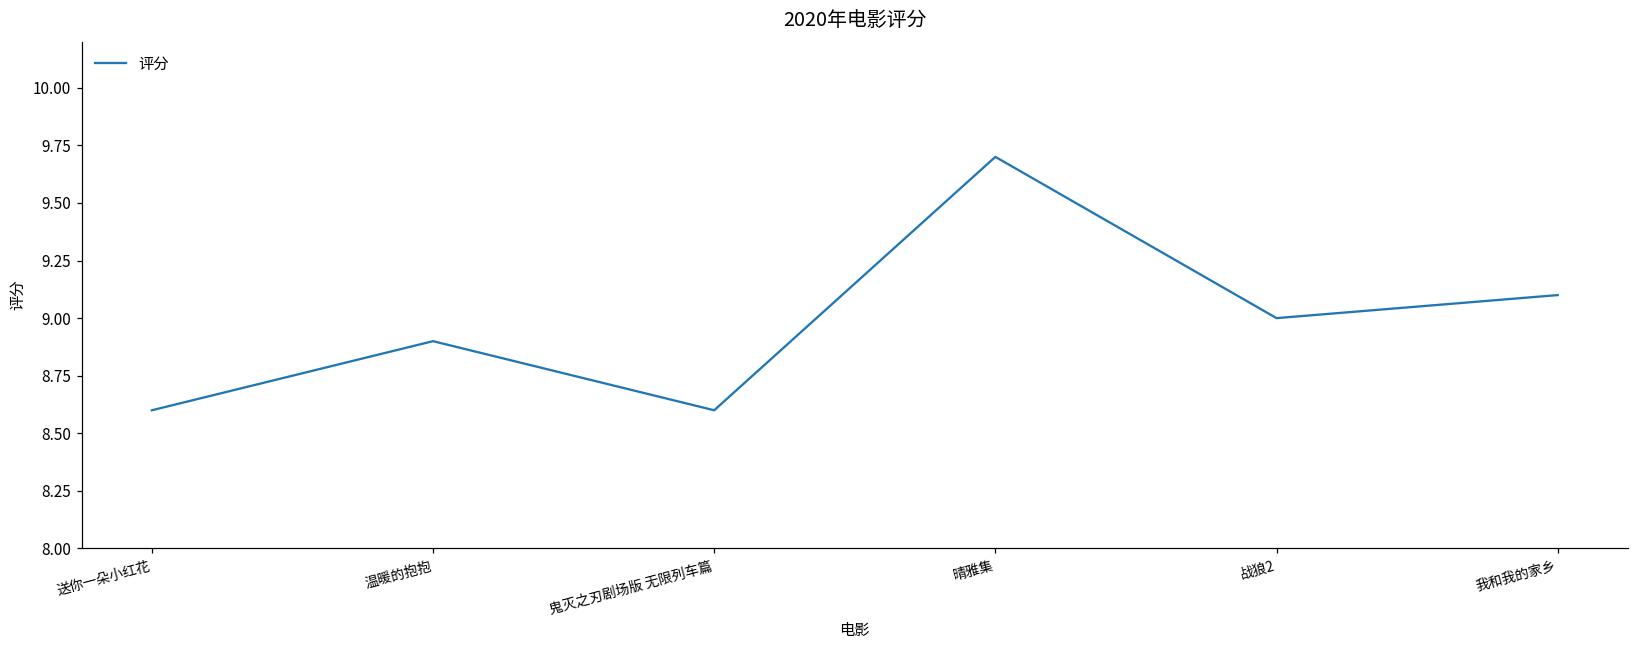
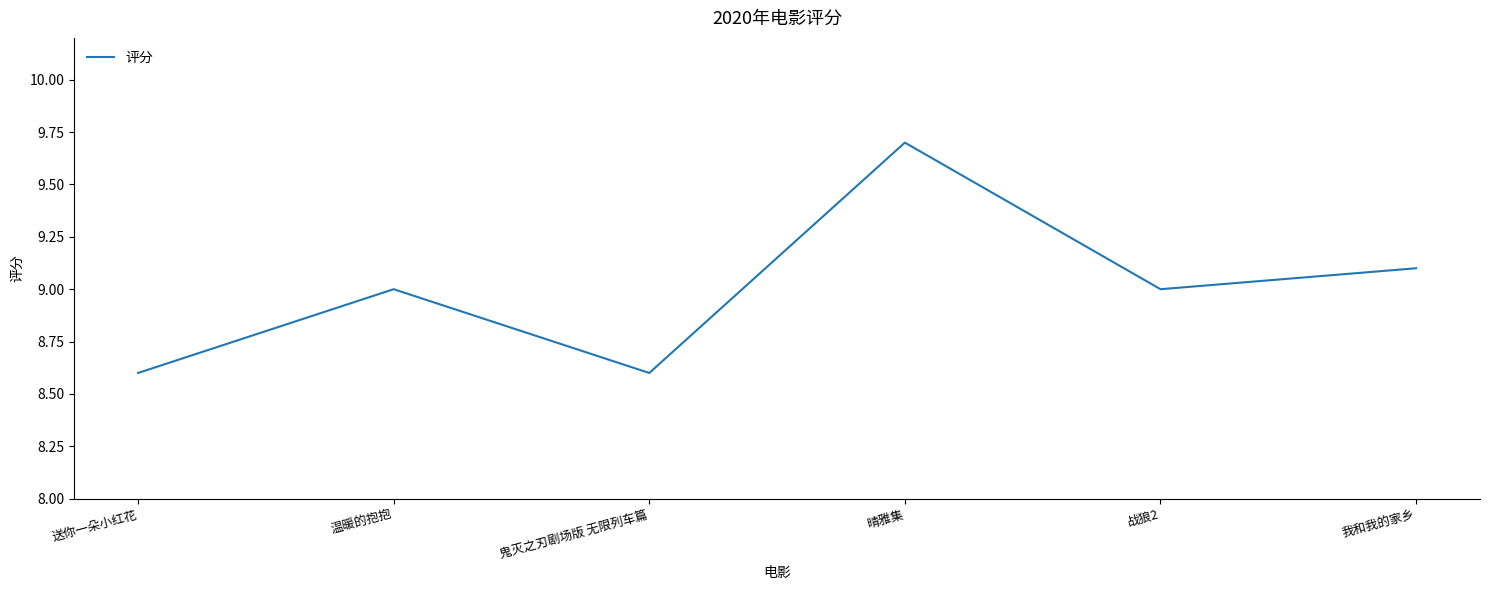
  {
    "送你一朵小红花": 8.6,
-   "温暖的抱抱": 8.9,
+   "温暖的抱抱": 9.0,
    "鬼灭之刃剧场版 无限列车篇": 8.6,
    "晴雅集": 9.7,
    "战狼2": 9.0,
    "我和我的家乡": 9.1
  }
